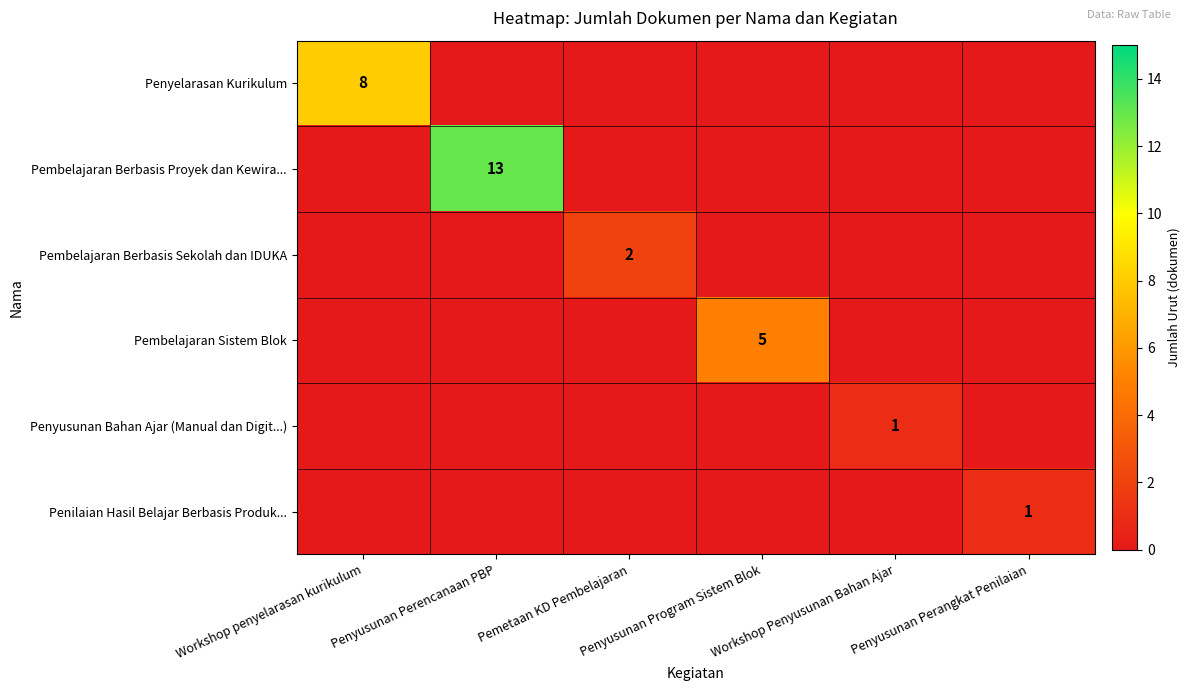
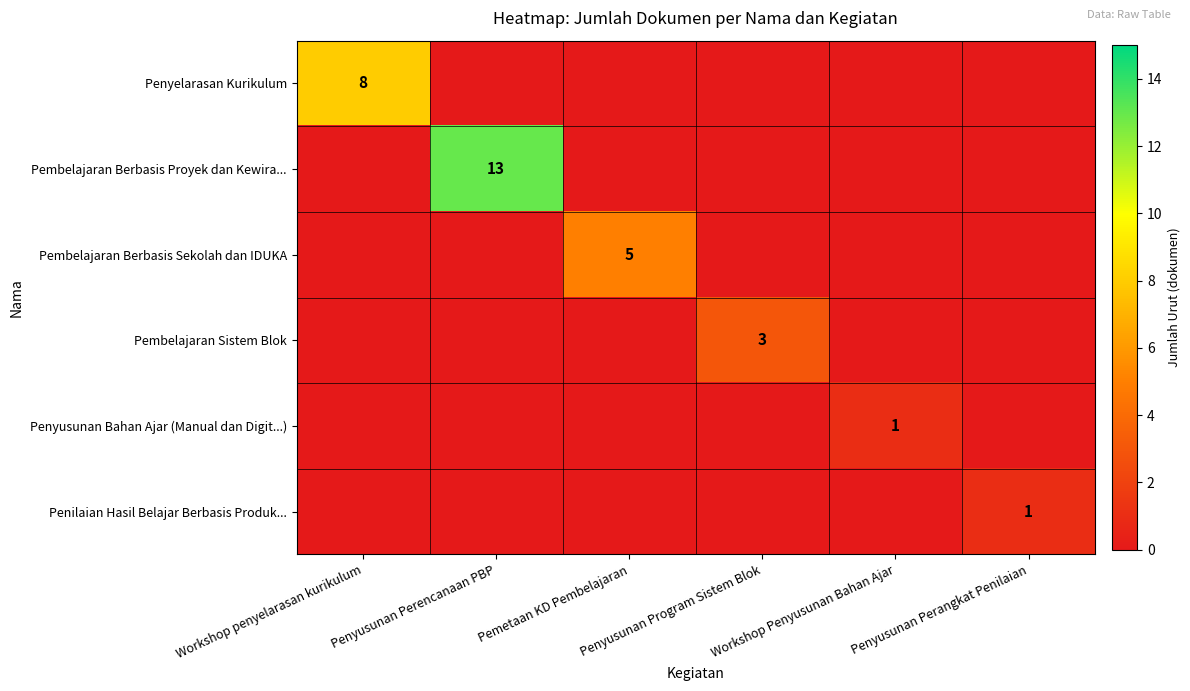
  {
    "Penyelarasan Kurikulum": {
      "Workshop penyelarasan kurikulum": 8
    },
    "Pembelajaran Berbasis Proyek dan Kewira...": {
      "Penyusunan Perencanaan PBP": 13
    },
    "Pembelajaran Berbasis Sekolah dan IDUKA": {
-     "Pemetaan KD Pembelajaran": 2
+     "Pemetaan KD Pembelajaran": 5
    },
    "Pembelajaran Sistem Blok": {
-     "Penyusunan Program Sistem Blok": 5
+     "Penyusunan Program Sistem Blok": 3
    },
    "Penyusunan Bahan Ajar (Manual dan Digit...)": {
      "Workshop Penyusunan Bahan Ajar": 1
    },
    "Penilaian Hasil Belajar Berbasis Produk...": {
      "Penyusunan Perangkat Penilaian": 1
    }
  }
